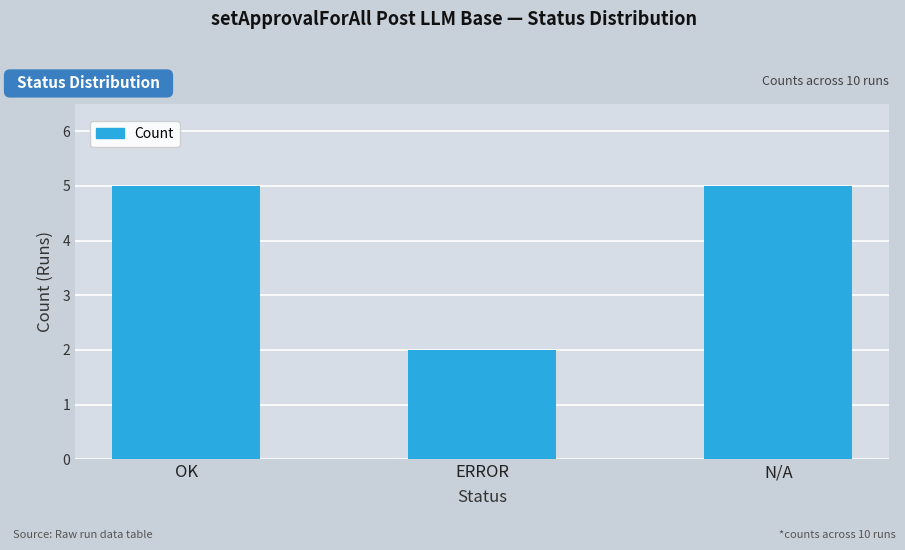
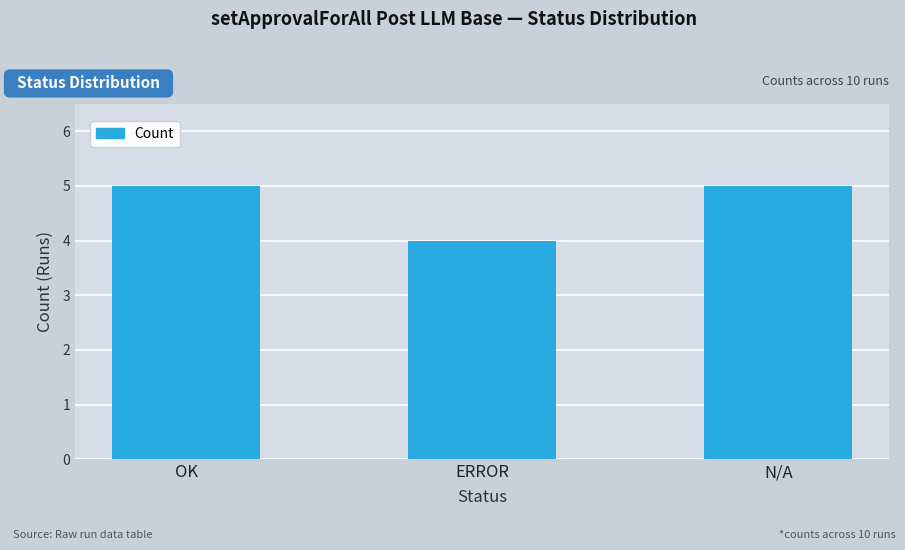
  {
    "OK": 5,
-   "ERROR": 2,
+   "ERROR": 4,
    "N/A": 5
  }
